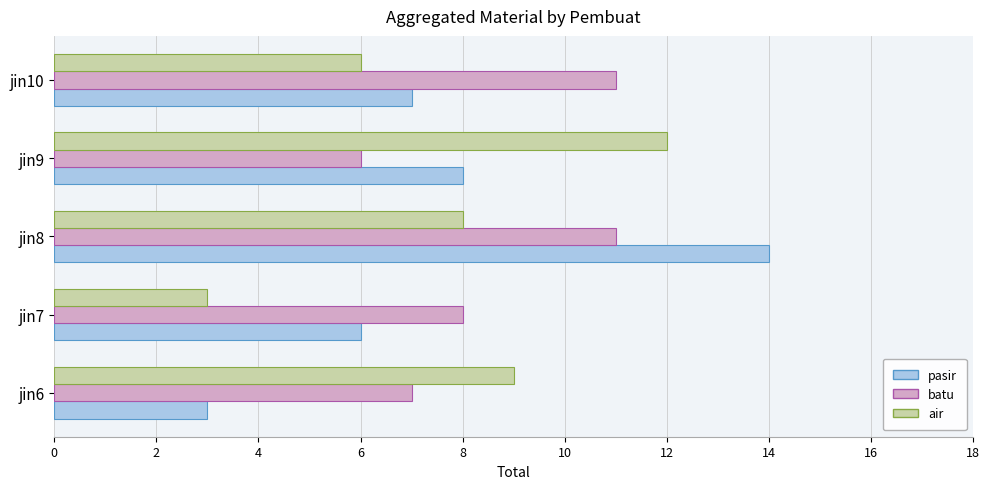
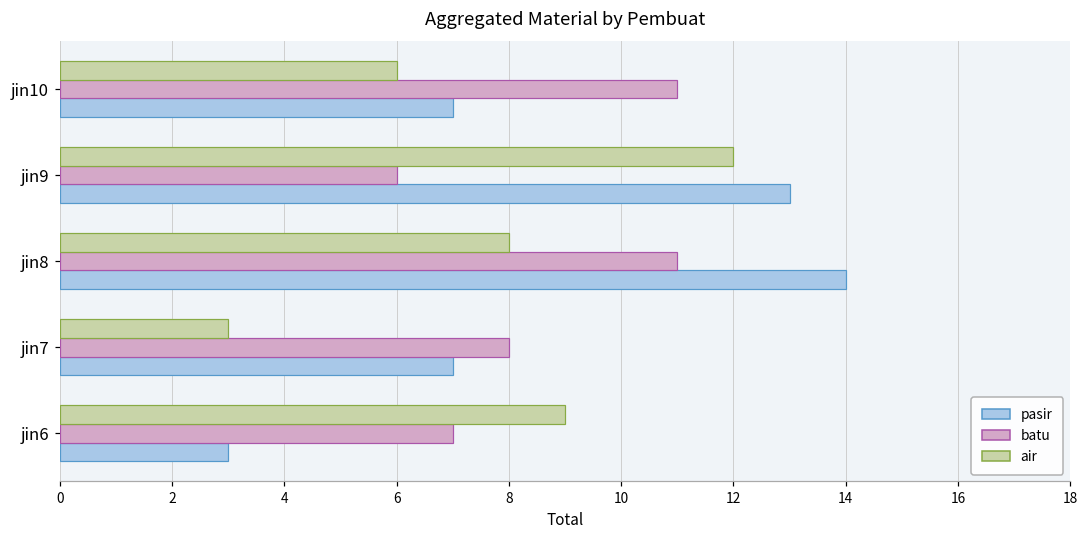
  {
    "pasir": {
      "jin10": 7,
-     "jin9": 8,
+     "jin9": 13,
      "jin8": 14,
-     "jin7": 6,
+     "jin7": 7,
      "jin6": 3
    }
  }
